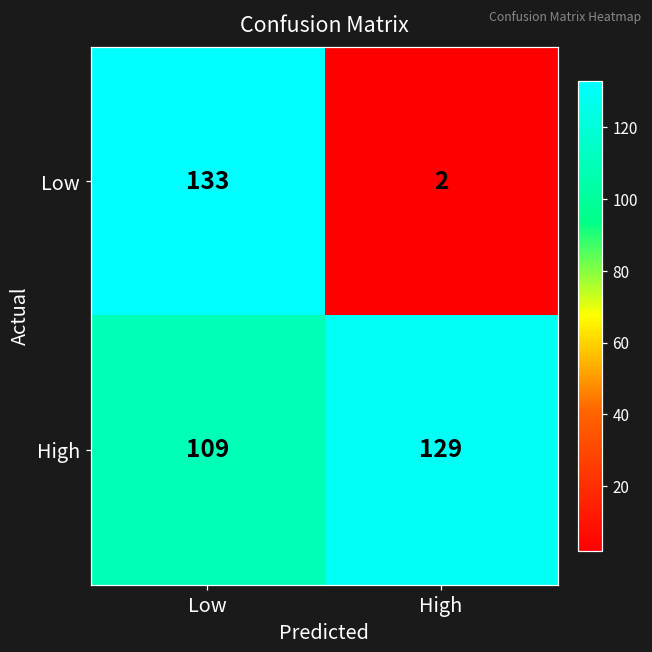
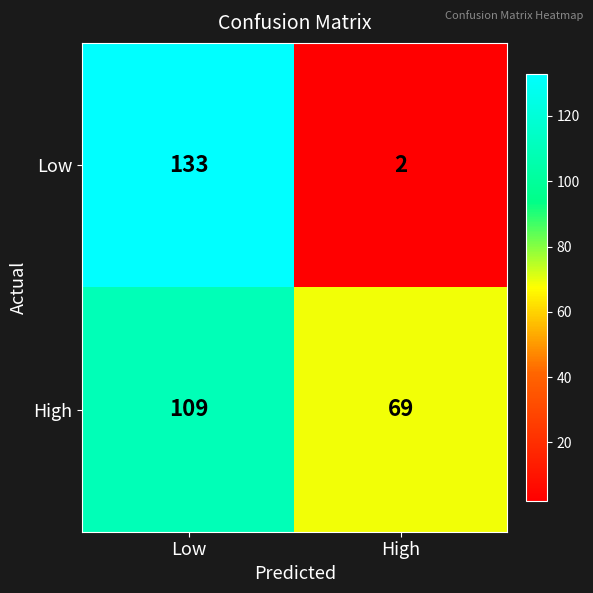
  {
    "Low": {
      "Low": 133,
      "High": 2
    },
    "High": {
      "Low": 109,
-     "High": 129
+     "High": 69
    }
  }
